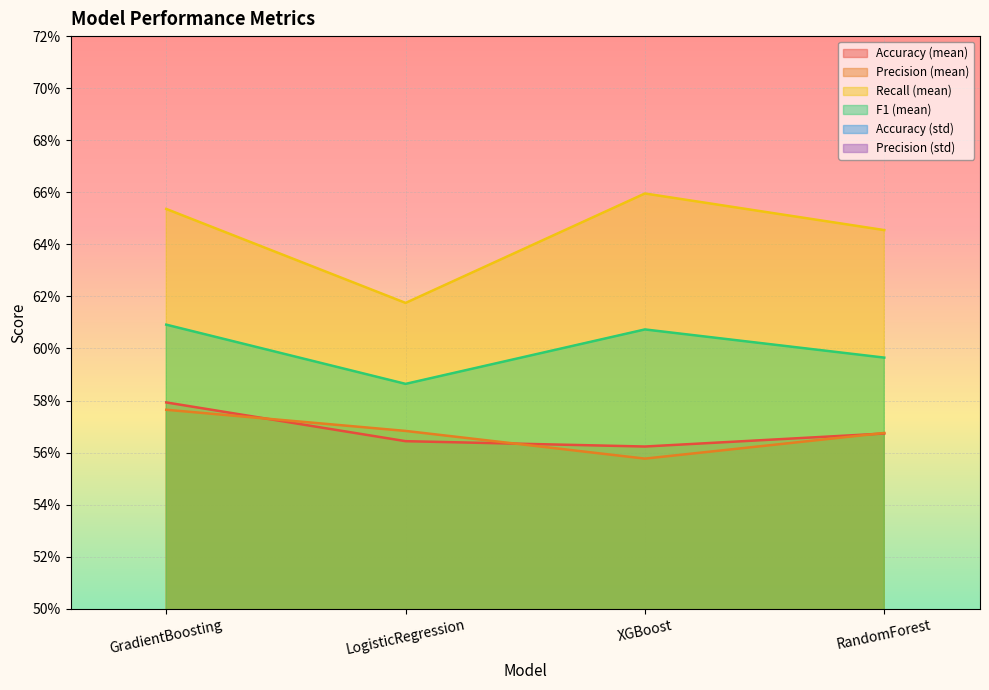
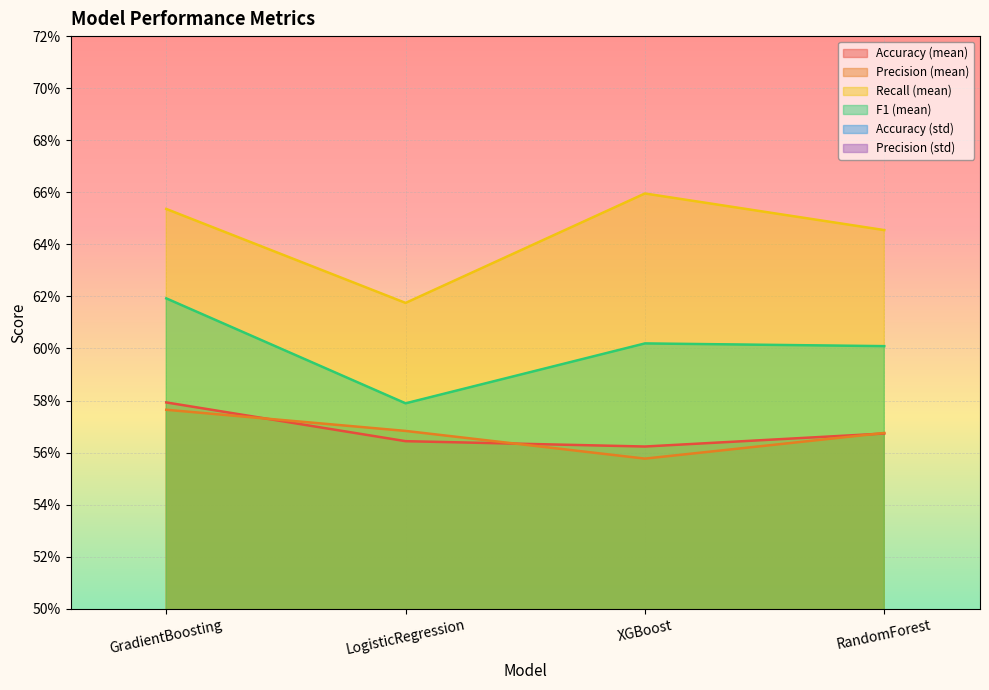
  {
    "F1 (mean)": {
-     "GradientBoosting": "60.9%",
-     "LogisticRegression": "58.6%",
-     "XGBoost": "60.7%",
-     "RandomForest": "59.6%"
+     "GradientBoosting": "61.9%",
+     "LogisticRegression": "57.9%",
+     "XGBoost": "60.2%",
+     "RandomForest": "60.1%"
    }
  }
